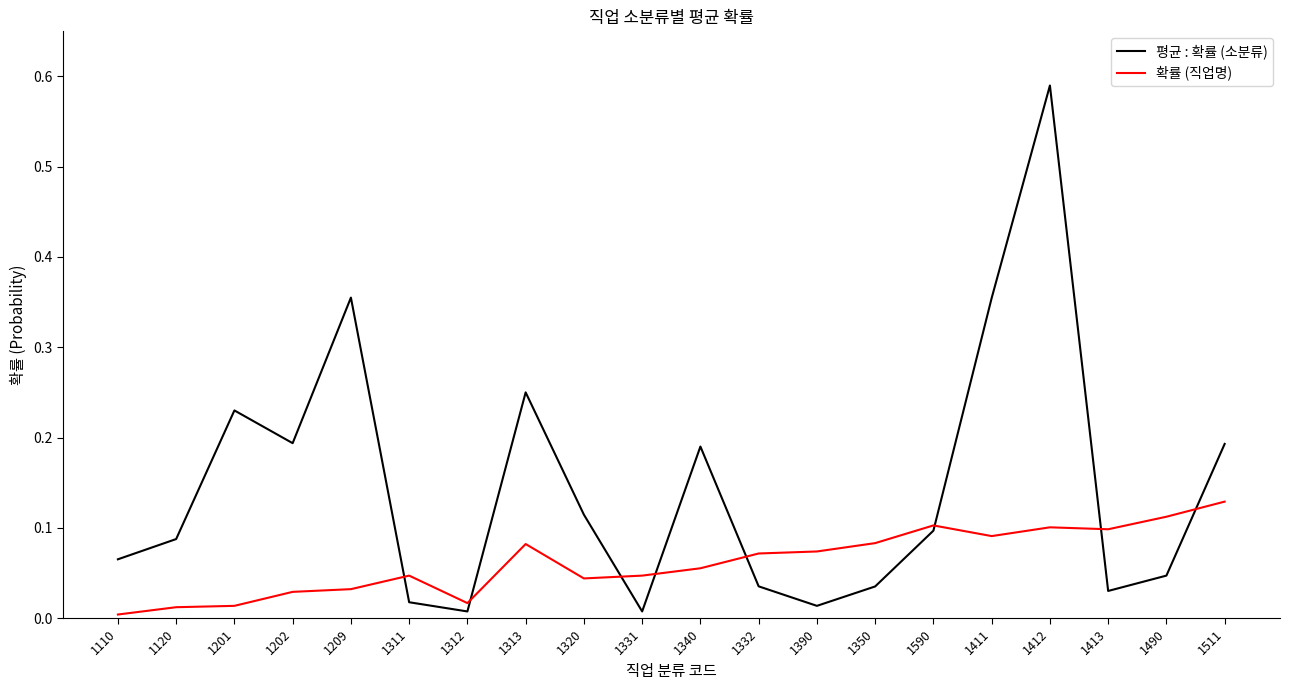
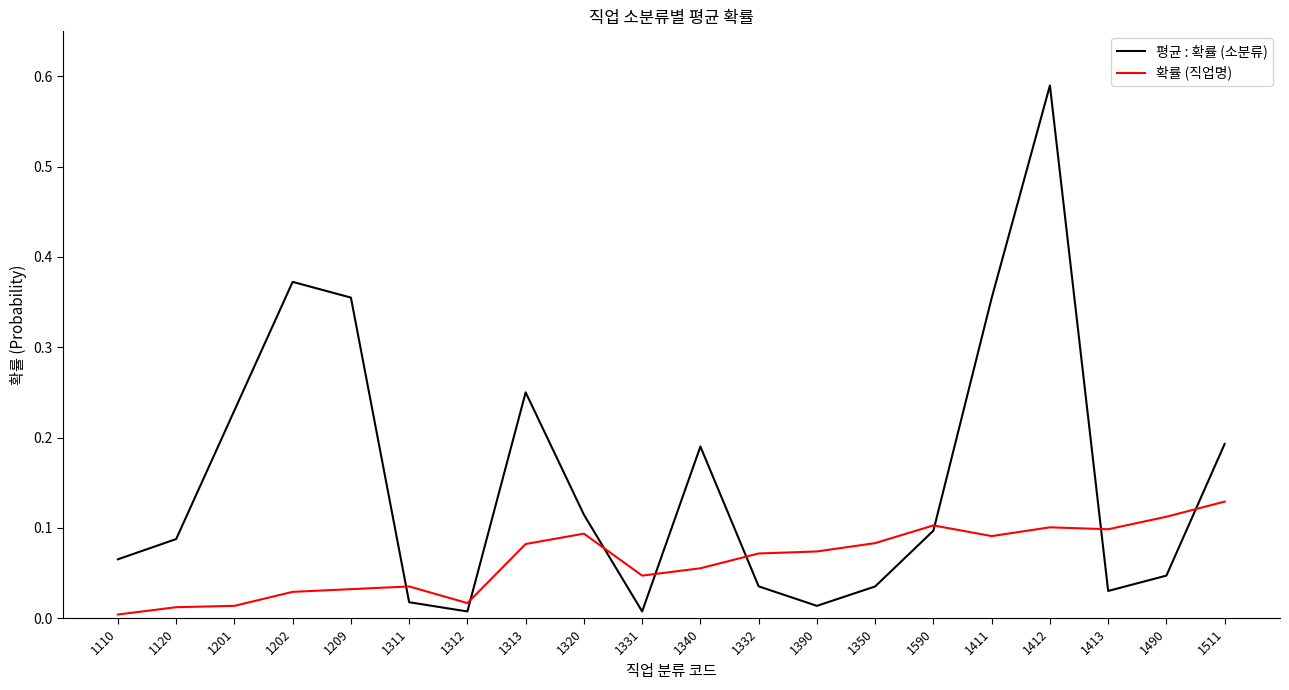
  {
    "평균 : 확률 (소분류)": {
      "1110": 0.07,
      "1120": 0.09,
      "1201": 0.23,
-     "1202": 0.19,
+     "1202": 0.37,
      "1209": 0.36,
      "1311": 0.02,
      "1312": 0.01,
      "1313": 0.25,
      "1320": 0.11,
      "1331": 0.01,
      "1340": 0.19,
      "1332": 0.04,
      "1390": 0.01,
      "1350": 0.04,
      "1590": 0.10,
      "1411": 0.35,
      "1412": 0.59,
      "1413": 0.03,
      "1490": 0.05,
      "1511": 0.19
    },
    "확률 (직업명)": {
      "1110": 0.00,
      "1120": 0.01,
      "1201": 0.01,
      "1202": 0.03,
      "1209": 0.03,
-     "1311": 0.05,
+     "1311": 0.04,
      "1312": 0.02,
      "1313": 0.08,
-     "1320": 0.04,
+     "1320": 0.09,
      "1331": 0.05,
      "1340": 0.06,
      "1332": 0.07,
      "1390": 0.07,
      "1350": 0.08,
      "1590": 0.10,
      "1411": 0.09,
      "1412": 0.10,
      "1413": 0.10,
      "1490": 0.11,
      "1511": 0.13
    }
  }
